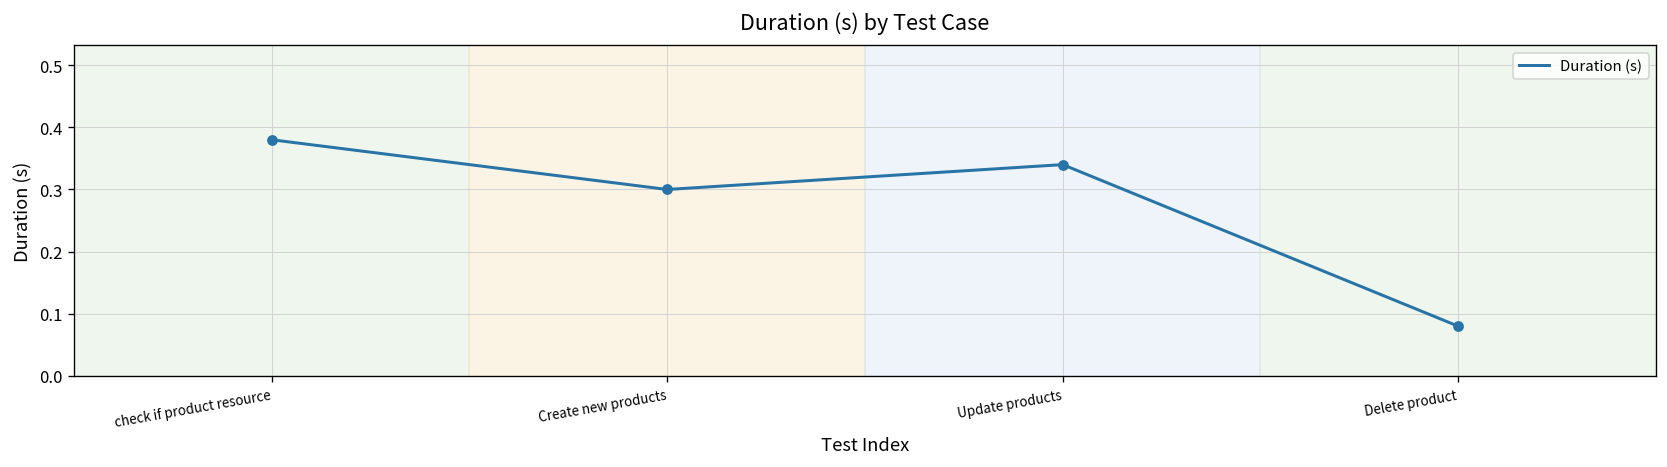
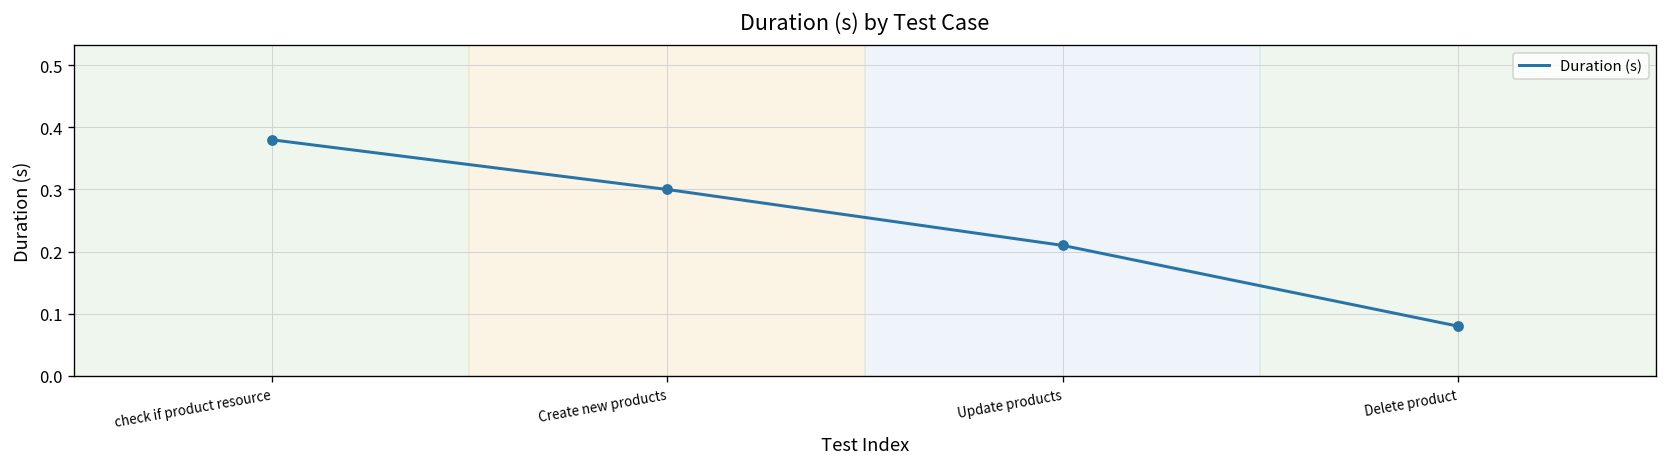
  {
    "check if product resource": 0.38,
    "Create new products": 0.30,
-   "Update products": 0.34,
+   "Update products": 0.21,
    "Delete product": 0.08
  }
